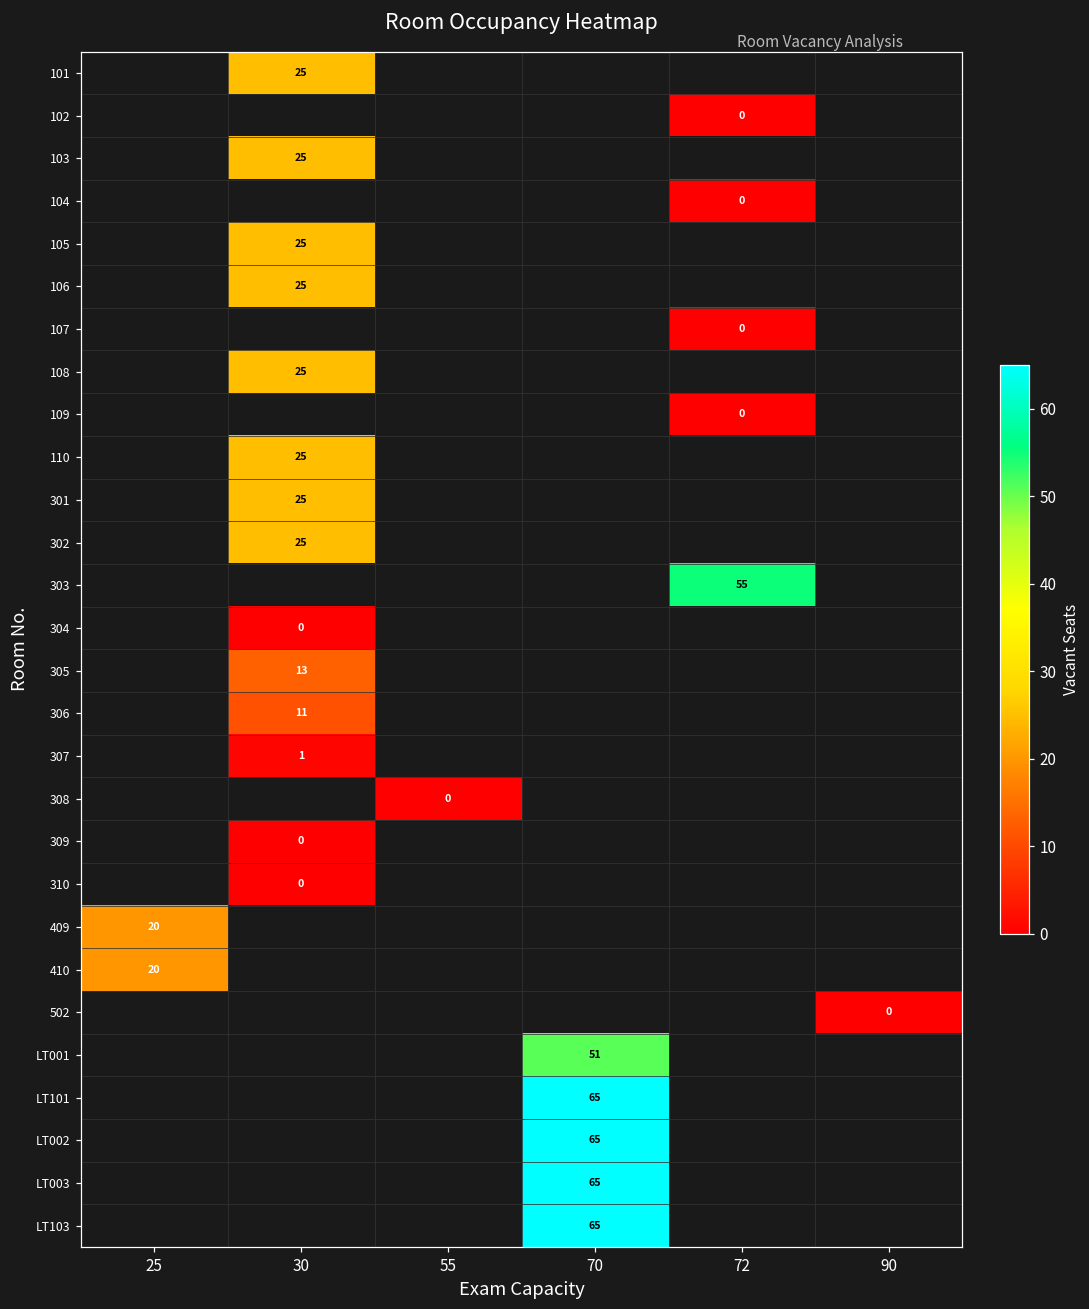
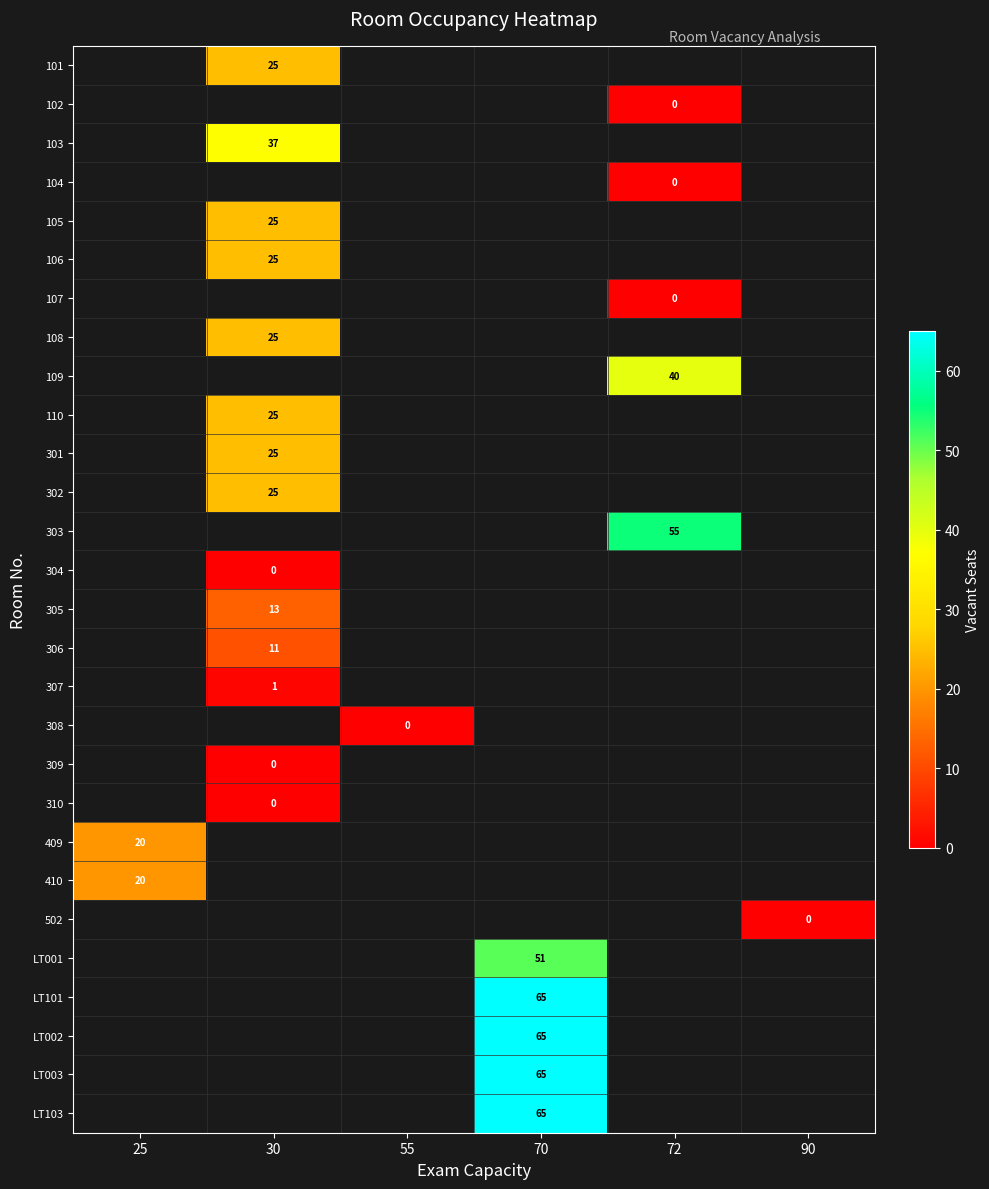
  {
    "101": {
      "30": 25
    },
    "102": {
      "72": 0
    },
    "103": {
-     "30": 25
+     "30": 37
    },
    "104": {
      "72": 0
    },
    "105": {
      "30": 25
    },
    "106": {
      "30": 25
    },
    "107": {
      "72": 0
    },
    "108": {
      "30": 25
    },
    "109": {
-     "72": 0
+     "72": 40
    },
    "110": {
      "30": 25
    },
    "301": {
      "30": 25
    },
    "302": {
      "30": 25
    },
    "303": {
      "72": 55
    },
    "304": {
      "30": 0
    },
    "305": {
      "30": 13
    },
    "306": {
      "30": 11
    },
    "307": {
      "30": 1
    },
    "308": {
      "55": 0
    },
    "309": {
      "30": 0
    },
    "310": {
      "30": 0
    },
    "409": {
      "25": 20
    },
    "410": {
      "25": 20
    },
    "502": {
      "90": 0
    },
    "LT001": {
      "70": 51
    },
    "LT101": {
      "70": 65
    },
    "LT002": {
      "70": 65
    },
    "LT003": {
      "70": 65
    },
    "LT103": {
      "70": 65
    }
  }
